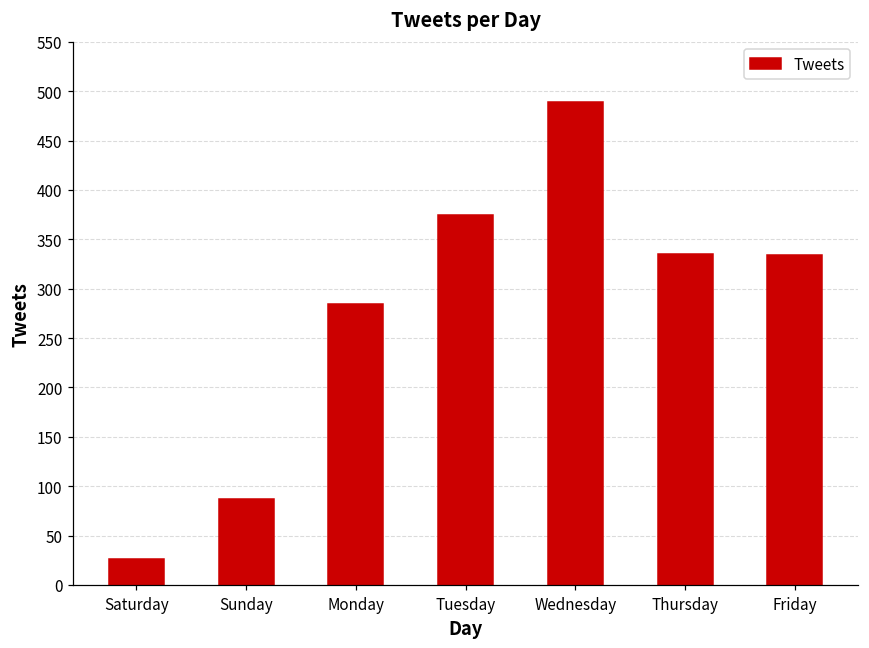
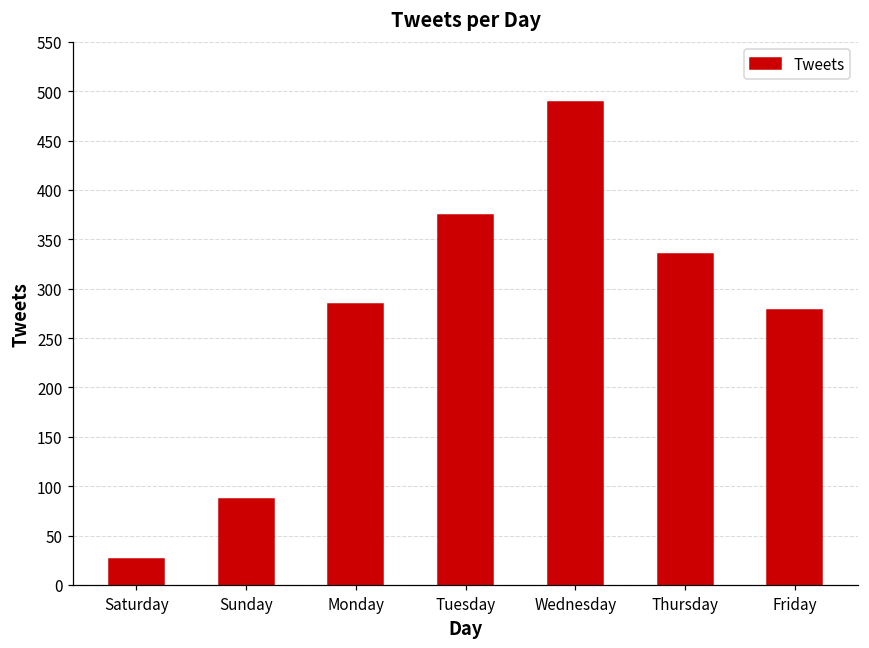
  {
    "Saturday": 30,
    "Sunday": 90,
    "Monday": 280,
    "Tuesday": 380,
    "Wednesday": 490,
    "Thursday": 340,
-   "Friday": 330
+   "Friday": 280
  }
